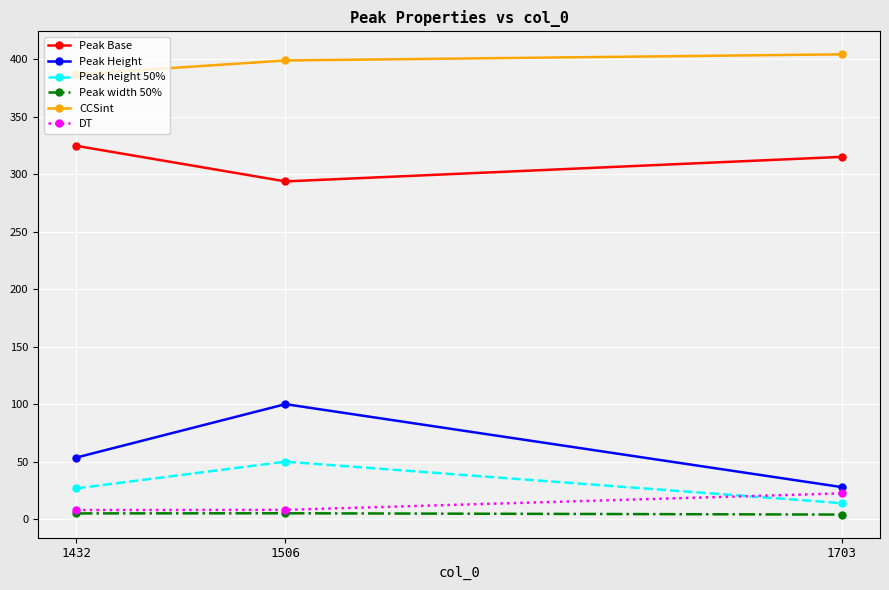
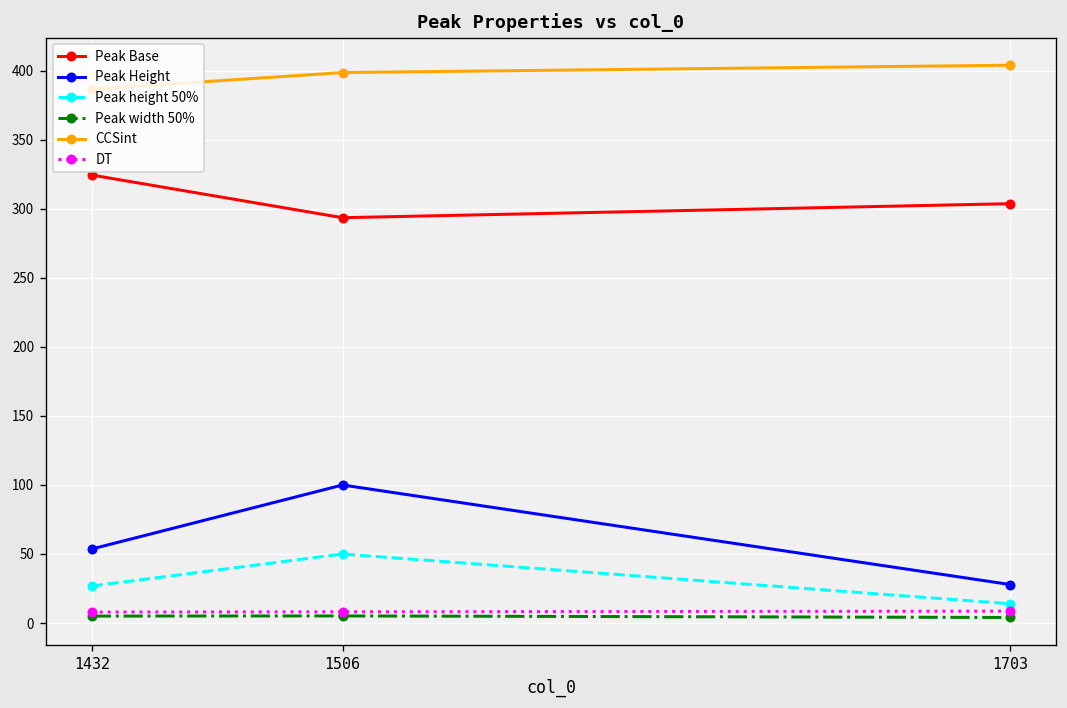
  {
    "Peak Base": {
      "1432": 325,
      "1506": 294,
-     "1703": 315
+     "1703": 304
    },
    "Peak Height": {
      "1432": 54,
      "1506": 100,
      "1703": 28
    },
    "Peak height 50%": {
      "1432": 27,
      "1506": 50,
      "1703": 14
    },
    "Peak width 50%": {
      "1432": 5,
      "1506": 5,
      "1703": 4
    },
    "CCSint": {
      "1506": 399,
      "1703": 404
    },
    "DT": {
      "1432": 8,
      "1506": 8,
-     "1703": 22
+     "1703": 9
    }
  }
